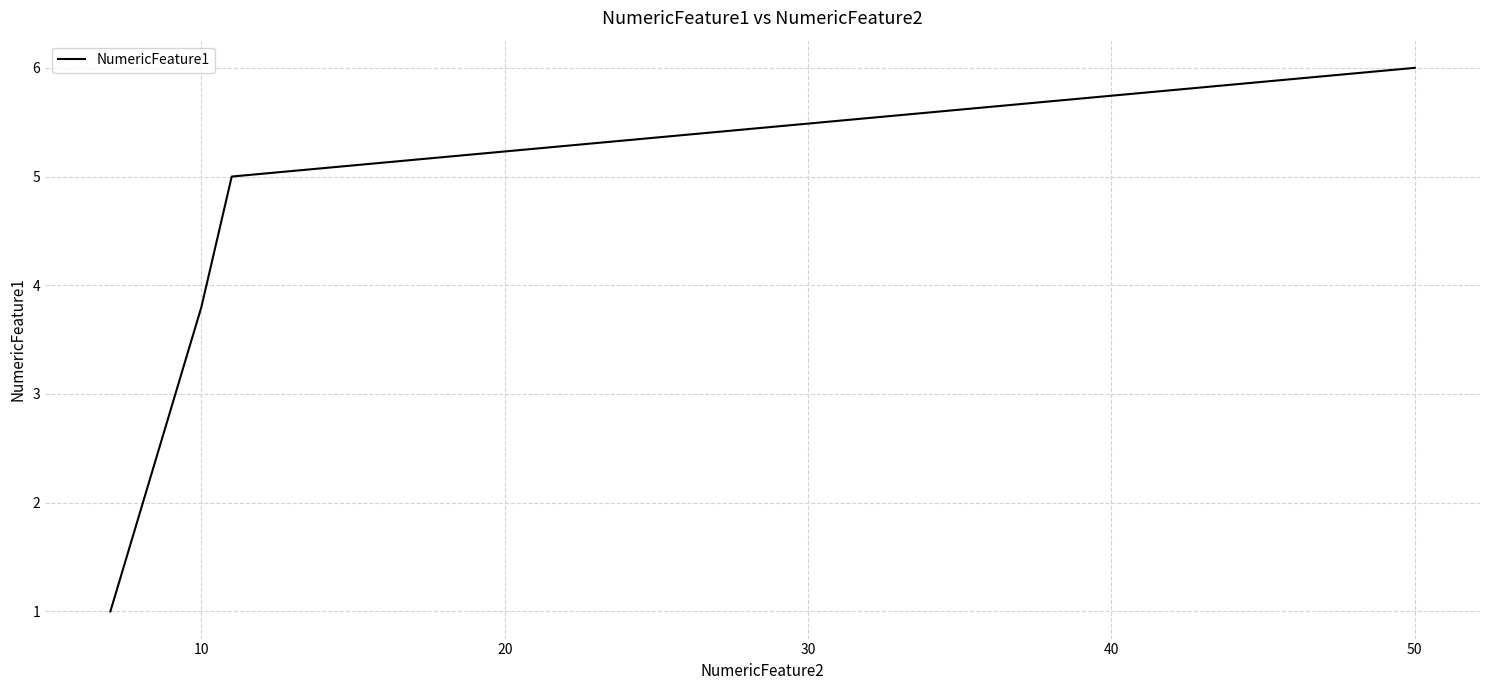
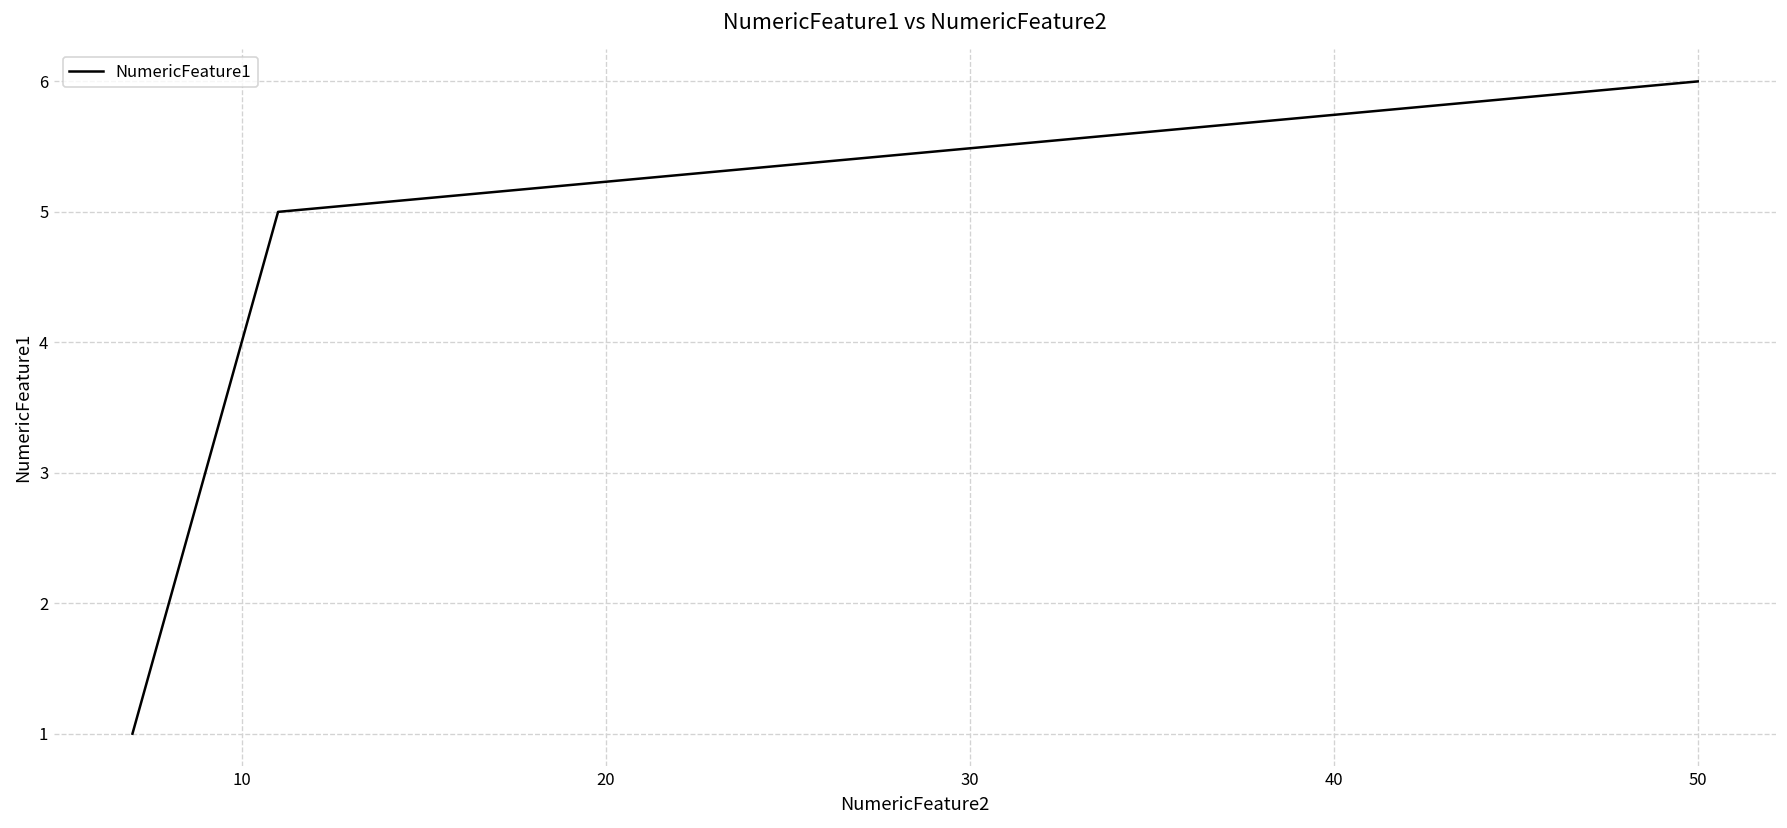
  {
-   "10": 3.8,
+   "10": 4.0,
    "50": 6.0
  }
